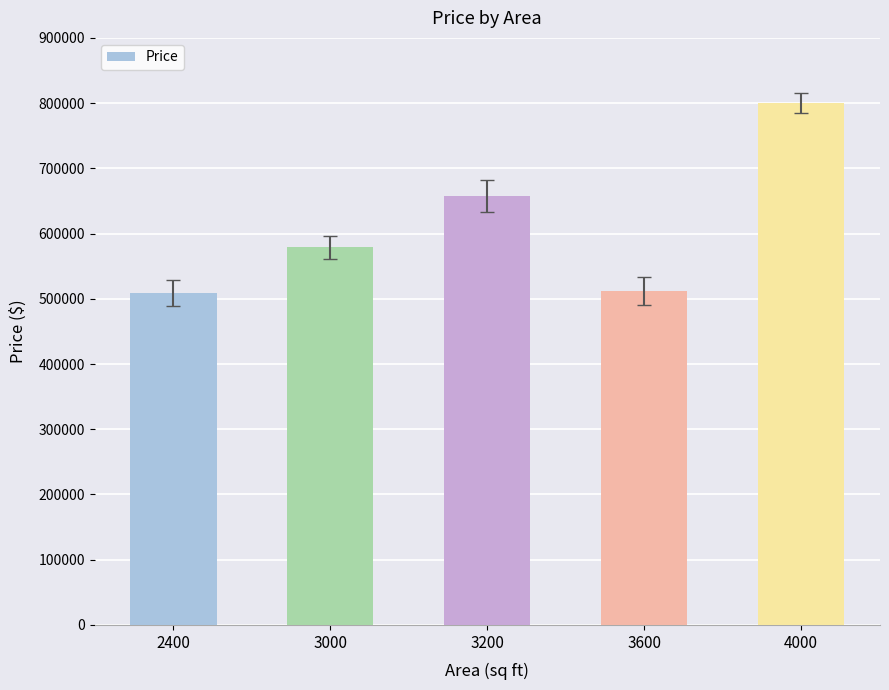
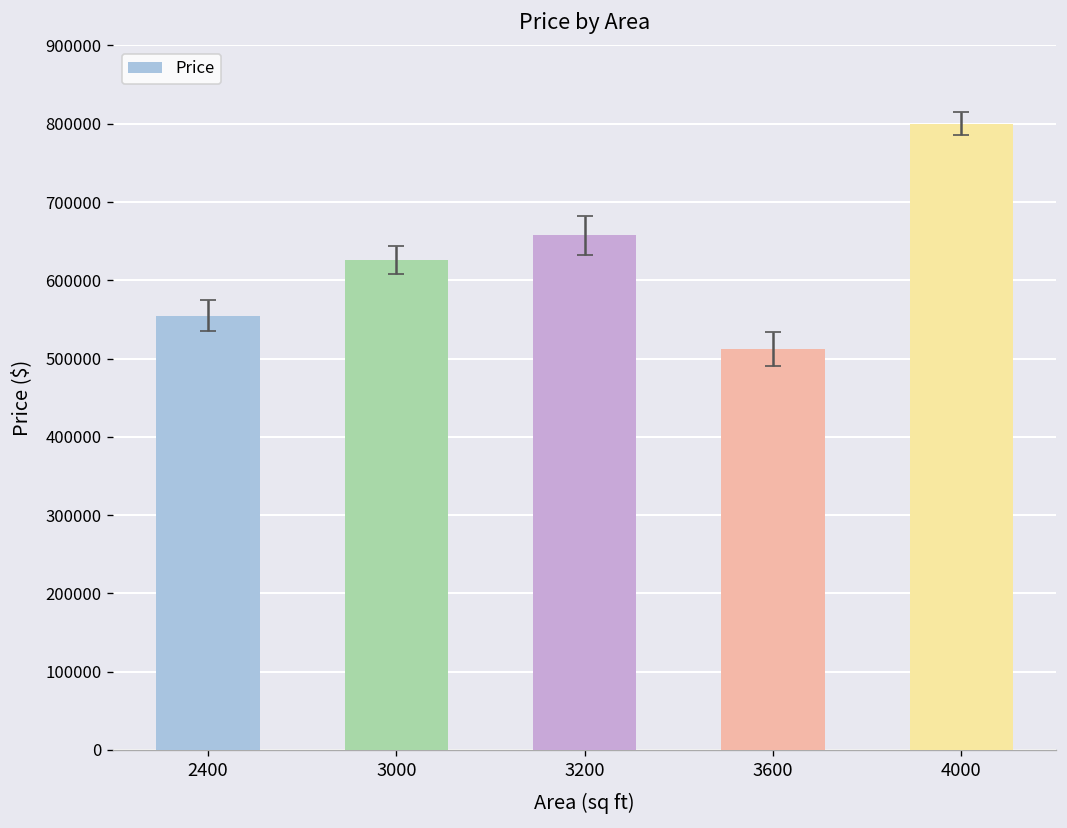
  {
    "Price": {
-     "2400": 510000,
-     "3000": 580000,
+     "2400": 560000,
+     "3000": 630000,
      "3200": 660000,
      "3600": 510000,
      "4000": 800000
    }
  }
